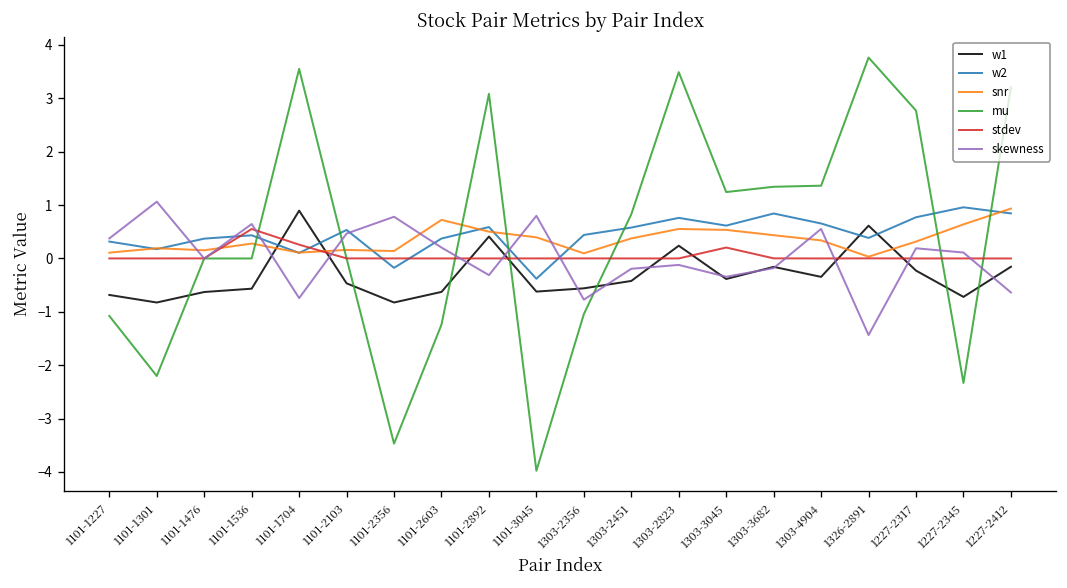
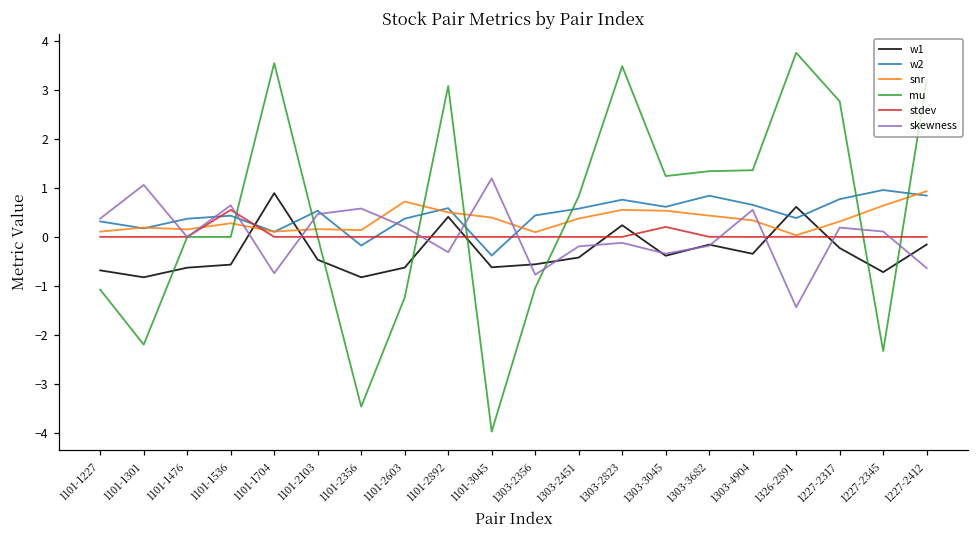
  {
    "w1": {
      "1101-1227": -0.7,
      "1101-1301": -0.8,
      "1101-1476": -0.6,
      "1101-1536": -0.6,
      "1101-1704": 0.9,
      "1101-2103": -0.5,
      "1101-2356": -0.8,
      "1101-2603": -0.6,
      "1101-2892": 0.4,
      "1101-3045": -0.6,
      "1303-2356": -0.6,
      "1303-2451": -0.4,
      "1303-2823": 0.2,
      "1303-4904": -0.3,
      "1326-2891": 0.6,
      "1227-2317": -0.2,
      "1227-2345": -0.7,
      "1227-2412": -0.2
    },
    "w2": {
      "1101-1227": 0.3,
      "1101-1476": 0.4,
      "1101-1536": 0.4,
      "1101-2103": 0.5,
      "1101-2356": -0.2,
      "1101-2603": 0.4,
      "1101-2892": 0.6,
      "1101-3045": -0.4,
      "1303-2356": 0.4,
      "1303-2451": 0.6,
      "1303-2823": 0.8,
      "1303-3045": 0.6,
      "1303-3682": 0.8,
      "1303-4904": 0.7,
      "1326-2891": 0.4,
      "1227-2317": 0.8,
      "1227-2345": 1.0,
      "1227-2412": 0.8
    },
    "snr": {
      "1101-1227": 0.1,
      "1101-1476": 0.2,
      "1101-1536": 0.3,
      "1101-2103": 0.2,
      "1101-2356": 0.1,
      "1101-2603": 0.7,
      "1101-2892": 0.5,
      "1101-3045": 0.4,
      "1303-2356": 0.1,
      "1303-2451": 0.4,
      "1303-2823": 0.6,
      "1303-3045": 0.5,
      "1303-3682": 0.4,
      "1303-4904": 0.3,
      "1227-2317": 0.3,
      "1227-2345": 0.6,
      "1227-2412": 0.9
    },
    "mu": {
      "1101-1227": -1.1,
      "1101-1301": -2.2,
      "1101-1536": 0.0,
      "1101-1704": 3.6,
      "1101-2356": -3.5,
      "1101-2603": -1.2,
      "1101-2892": 3.1,
      "1101-3045": -4.0,
      "1303-2356": -1.0,
      "1303-2451": 0.8,
      "1303-2823": 3.5,
      "1303-3045": 1.2,
      "1303-3682": 1.3,
      "1303-4904": 1.4,
      "1326-2891": 3.8,
      "1227-2317": 2.8,
      "1227-2345": -2.3
    },
    "stdev": {
      "1101-1227": 0.0,
      "1101-1301": 0.0,
      "1101-1536": 0.6,
-     "1101-1704": 0.3,
+     "1101-1704": 0.0,
      "1101-2356": 0.0,
      "1101-2603": 0.0,
      "1101-2892": 0.0,
      "1101-3045": 0.0,
      "1303-2356": 0.0,
      "1303-2451": 0.0,
      "1303-2823": 0.0,
      "1303-3045": 0.2,
      "1303-3682": 0.0,
      "1303-4904": 0.0,
      "1227-2317": 0.0,
      "1227-2345": 0.0,
      "1227-2412": 0.0
    },
    "skewness": {
      "1101-1227": 0.4,
      "1101-1301": 1.1,
      "1101-1536": 0.6,
      "1101-1704": -0.7,
      "1101-2103": 0.5,
-     "1101-2356": 0.8,
+     "1101-2356": 0.6,
      "1101-2603": 0.2,
      "1101-2892": -0.3,
-     "1101-3045": 0.8,
+     "1101-3045": 1.2,
      "1303-2356": -0.8,
      "1303-2451": -0.2,
      "1303-2823": -0.1,
      "1303-4904": 0.6,
      "1326-2891": -1.4,
      "1227-2317": 0.2,
      "1227-2345": 0.1,
      "1227-2412": -0.6
    }
  }
